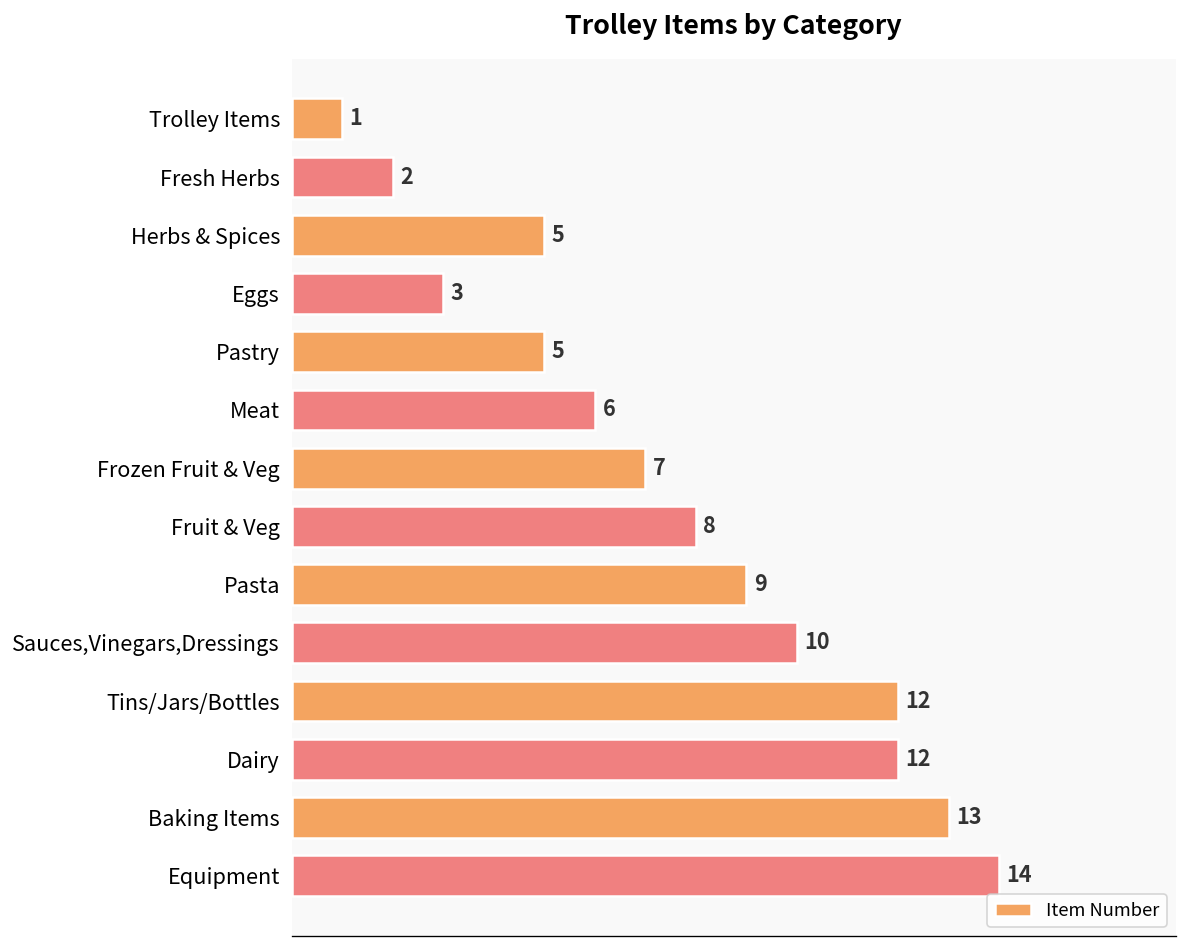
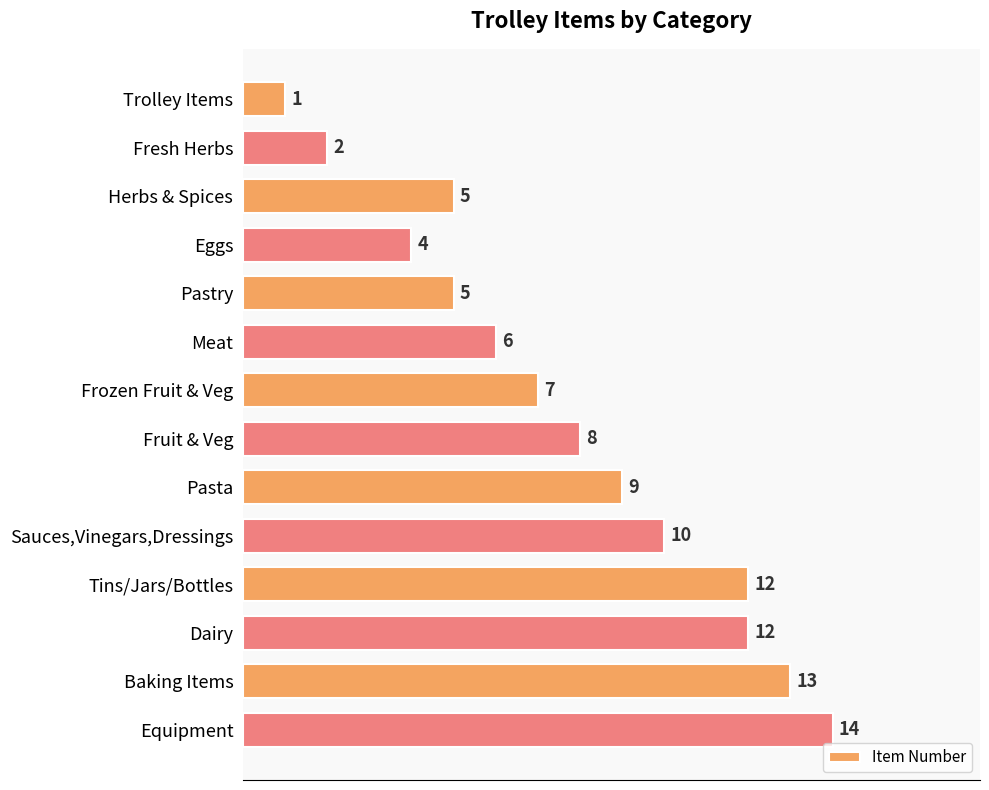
  {
    "Trolley Items": 1,
    "Fresh Herbs": 2,
    "Herbs & Spices": 5,
-   "Eggs": 3,
+   "Eggs": 4,
    "Pastry": 5,
    "Meat": 6,
    "Frozen Fruit & Veg": 7,
    "Fruit & Veg": 8,
    "Pasta": 9,
    "Sauces,Vinegars,Dressings": 10,
    "Tins/Jars/Bottles": 12,
    "Dairy": 12,
    "Baking Items": 13,
    "Equipment": 14
  }
